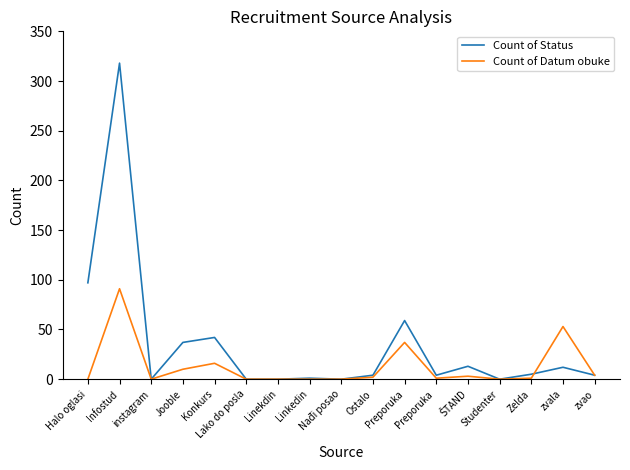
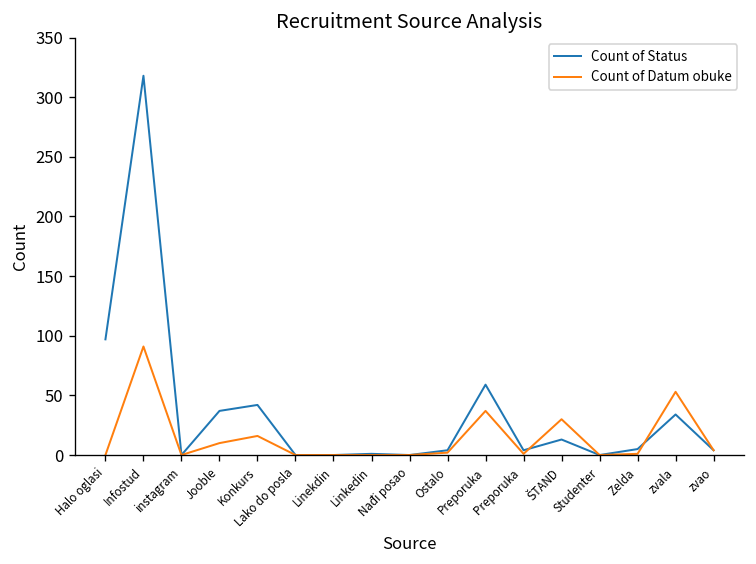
  {
    "Count of Status": {
      "Halo oglasi": 100,
      "Infostud": 320,
      "Jooble": 40,
      "Konkurs": 40,
      "ŠTAND": 10,
      "Zelda": 10,
-     "zvala": 10
+     "zvala": 30
    },
    "Count of Datum obuke": {
      "Halo oglasi": 0,
      "Infostud": 90,
      "Jooble": 10,
      "Konkurs": 20,
-     "ŠTAND": 0,
+     "ŠTAND": 30,
      "Zelda": 0,
      "zvala": 50
    }
  }
